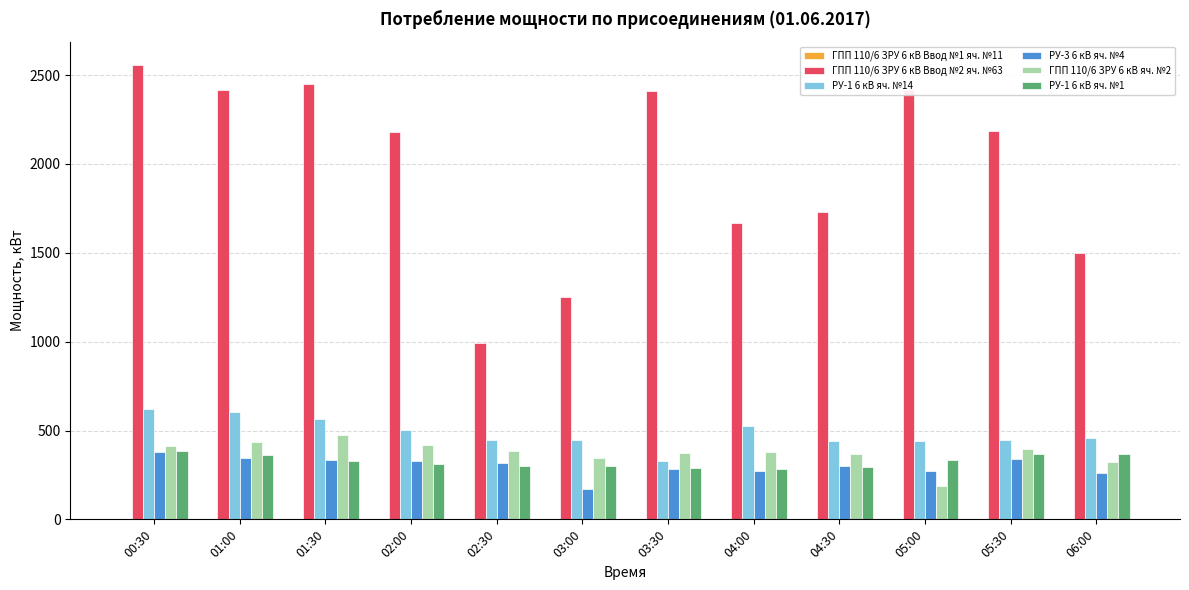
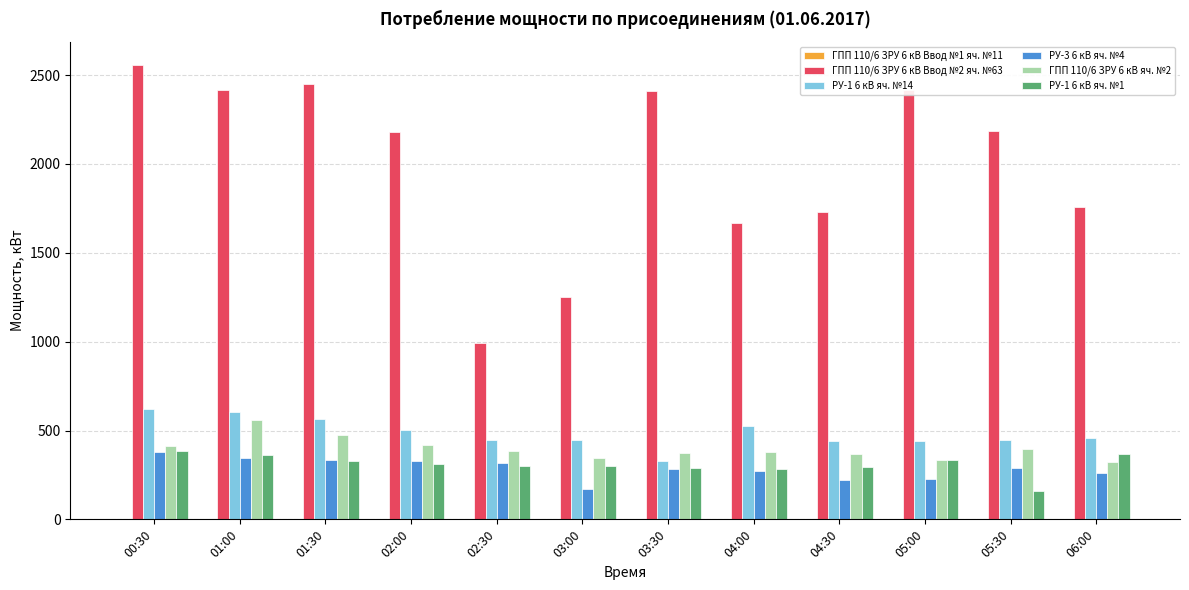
  {
    "ГПП 110/6 ЗРУ 6 кВ Ввод №1 яч. №11": {
      "00:30": 0,
      "01:00": 0,
      "01:30": 0,
      "02:00": 0,
      "02:30": 0,
      "03:00": 0,
      "03:30": 0,
      "04:00": 0,
      "04:30": 0,
      "05:00": 0,
      "05:30": 0,
      "06:00": 0
    },
    "ГПП 110/6 ЗРУ 6 кВ Ввод №2 яч. №63": {
      "00:30": 2560,
      "01:00": 2420,
      "01:30": 2450,
      "02:00": 2180,
      "02:30": 990,
      "03:00": 1250,
      "03:30": 2410,
      "04:00": 1670,
      "04:30": 1730,
      "05:30": 2190,
-     "06:00": 1500
+     "06:00": 1760
    },
    "РУ-1 6 кВ яч. №14": {
      "00:30": 620,
      "01:00": 600,
      "01:30": 570,
      "02:00": 500,
      "02:30": 450,
      "03:00": 450,
      "03:30": 330,
      "04:00": 520,
      "04:30": 440,
      "05:00": 440,
      "05:30": 450,
      "06:00": 460
    },
    "РУ-3 6 кВ яч. №4": {
      "00:30": 380,
      "01:00": 340,
      "01:30": 340,
      "02:00": 330,
      "02:30": 320,
      "03:00": 170,
      "03:30": 280,
      "04:00": 270,
-     "04:30": 300,
-     "05:00": 270,
-     "05:30": 340,
+     "04:30": 220,
+     "05:00": 220,
+     "05:30": 290,
      "06:00": 260
    },
    "ГПП 110/6 ЗРУ 6 кВ яч. №2": {
      "00:30": 410,
-     "01:00": 440,
+     "01:00": 560,
      "01:30": 480,
      "02:00": 420,
      "02:30": 390,
      "03:00": 350,
      "03:30": 380,
      "04:00": 380,
      "04:30": 370,
-     "05:00": 190,
+     "05:00": 330,
      "05:30": 400,
      "06:00": 320
    },
    "РУ-1 6 кВ яч. №1": {
      "00:30": 380,
      "01:00": 360,
      "01:30": 330,
      "02:00": 310,
      "02:30": 300,
      "03:00": 300,
      "03:30": 290,
      "04:00": 280,
      "04:30": 290,
      "05:00": 340,
-     "05:30": 370,
+     "05:30": 160,
      "06:00": 370
    }
  }
